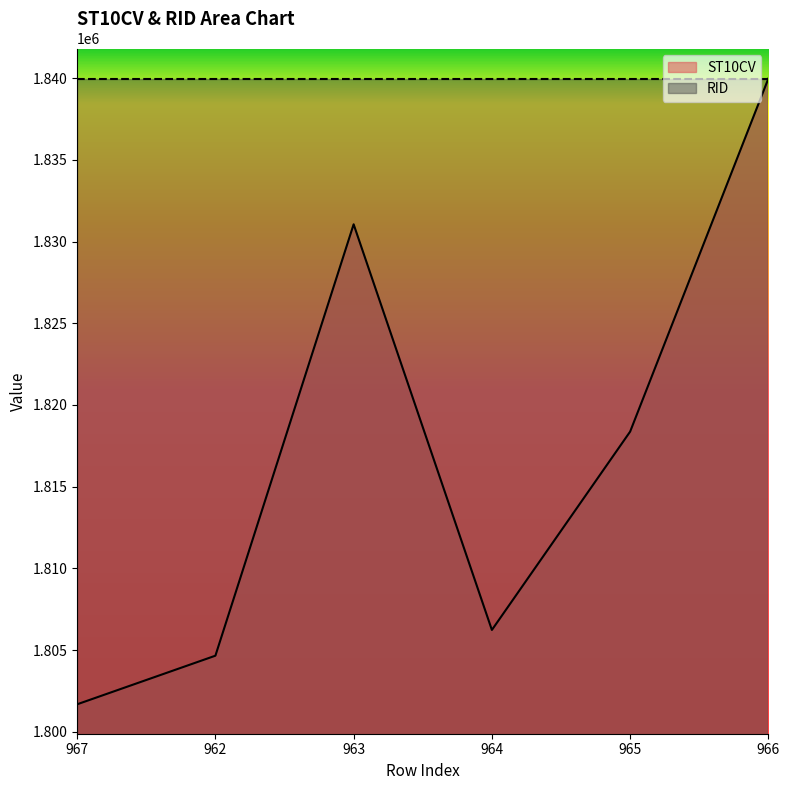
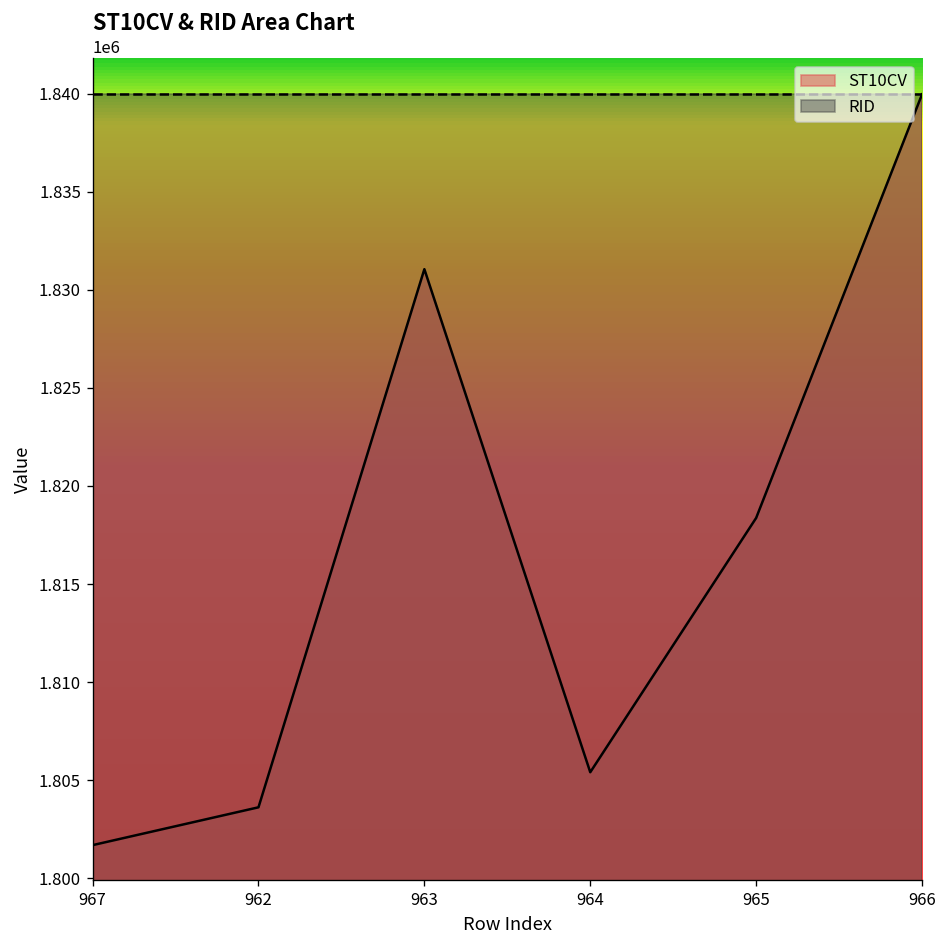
  {
    "ST10CV": {
      "967": 1801700,
-     "962": 1804700,
+     "962": 1803600,
      "963": 1831100,
-     "964": 1806200,
+     "964": 1805400,
      "965": 1818400
    },
    "RID": {
      "967": 1840000,
      "962": 1840000,
      "963": 1840000,
      "964": 1840000,
      "965": 1840000
    }
  }
